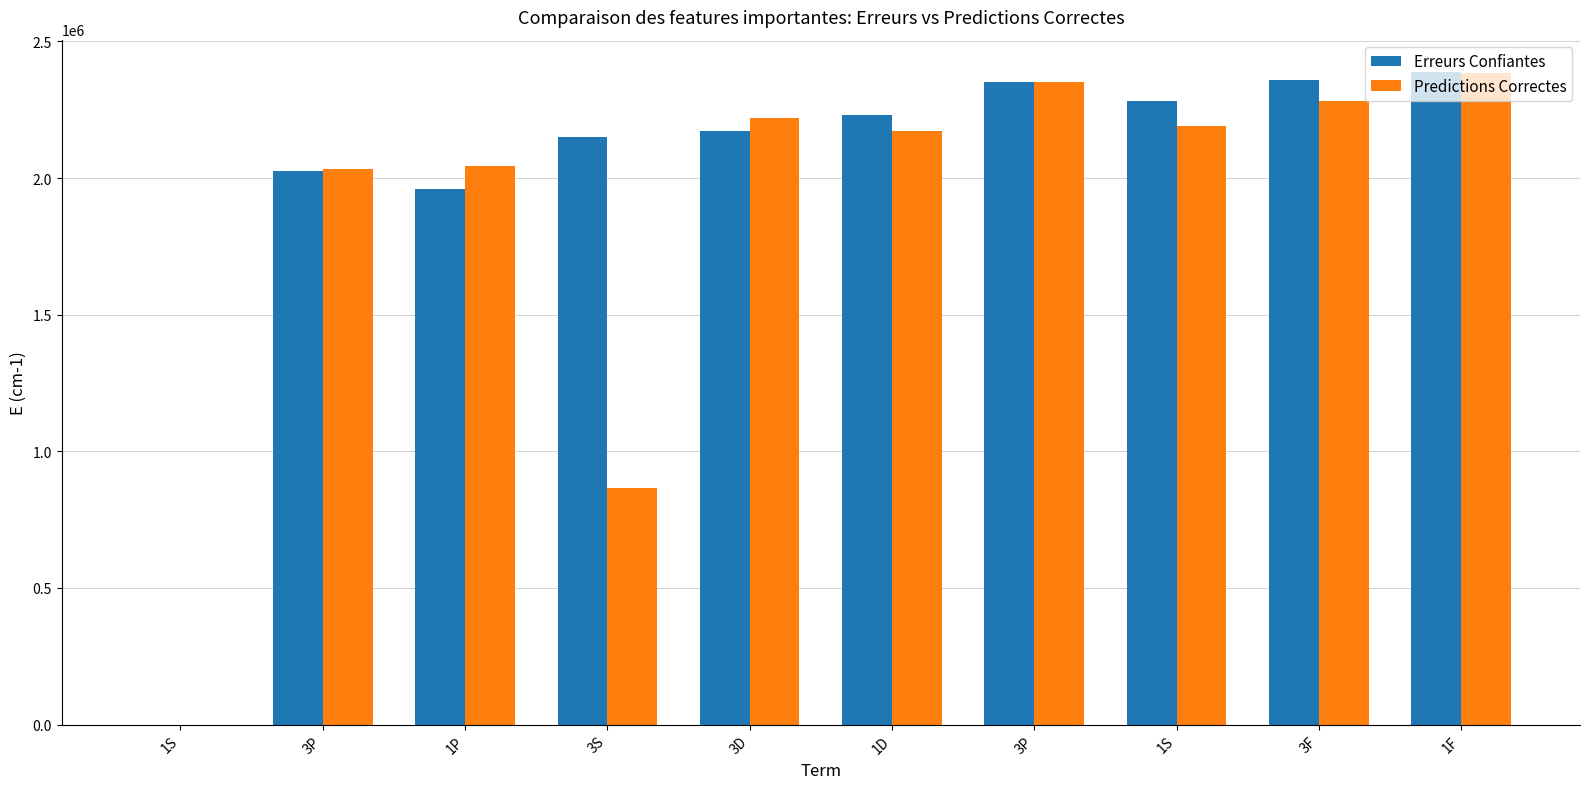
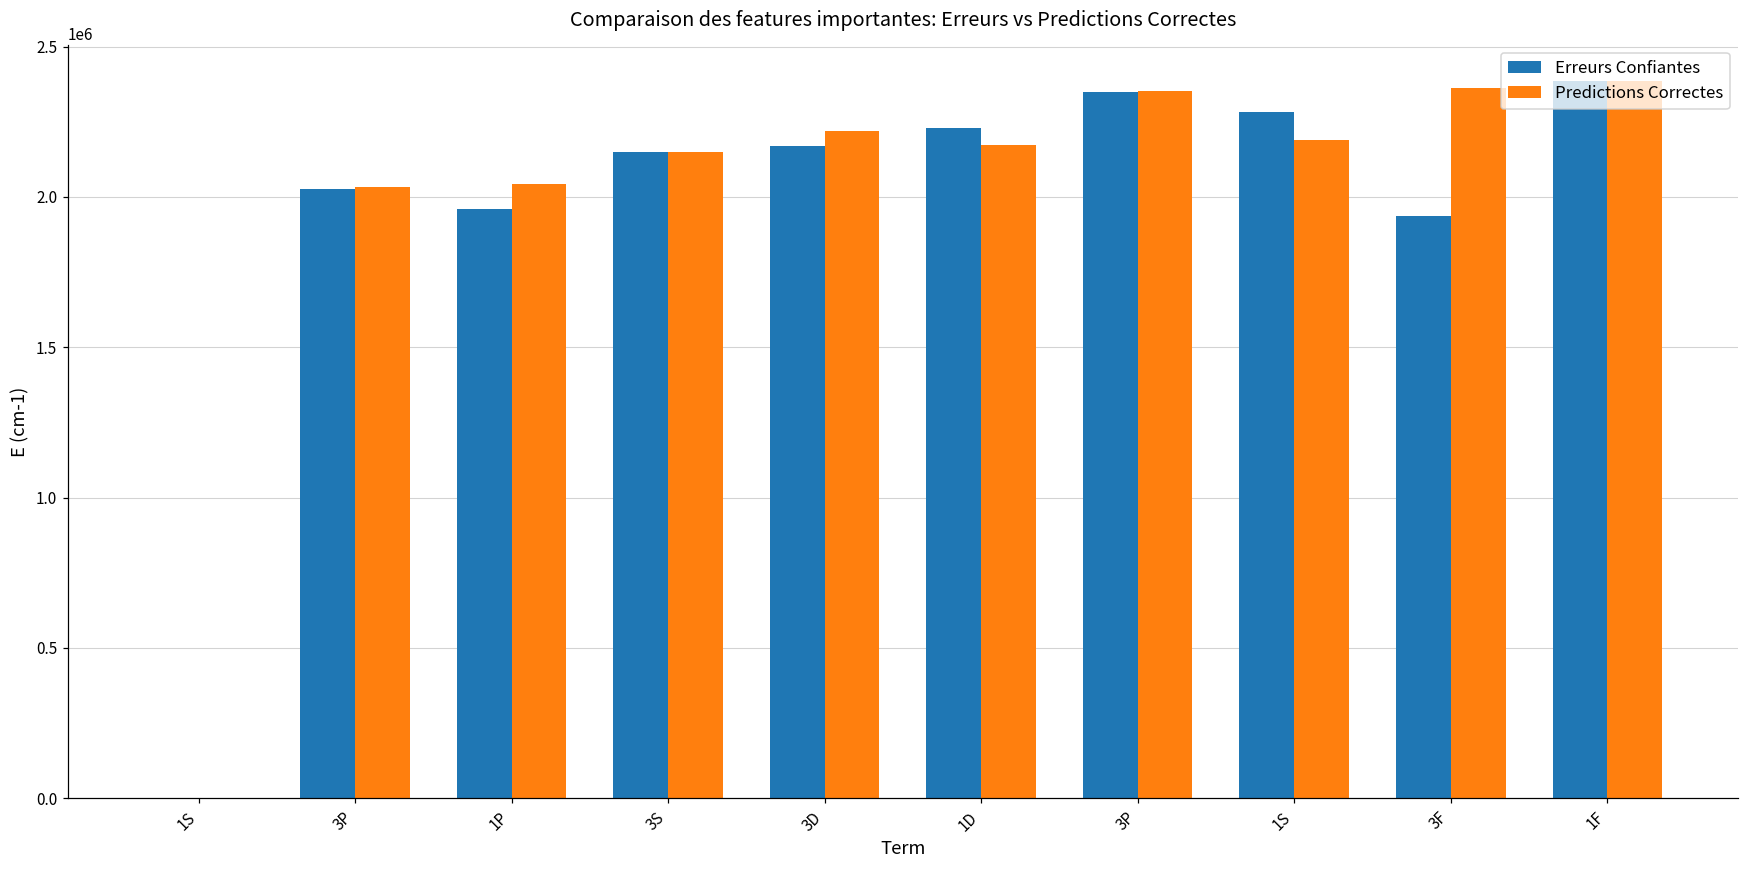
  {
    "Erreurs Confiantes": {
      "1P": 1960000,
      "3S": 2150000,
      "3D": 2170000,
      "1D": 2230000,
-     "3F": 2360000
+     "3F": 1940000
    },
    "Predictions Correctes": {
      "1P": 2040000,
-     "3S": 870000,
+     "3S": 2150000,
      "3D": 2220000,
      "1D": 2170000,
-     "3F": 2280000
+     "3F": 2360000
    }
  }
